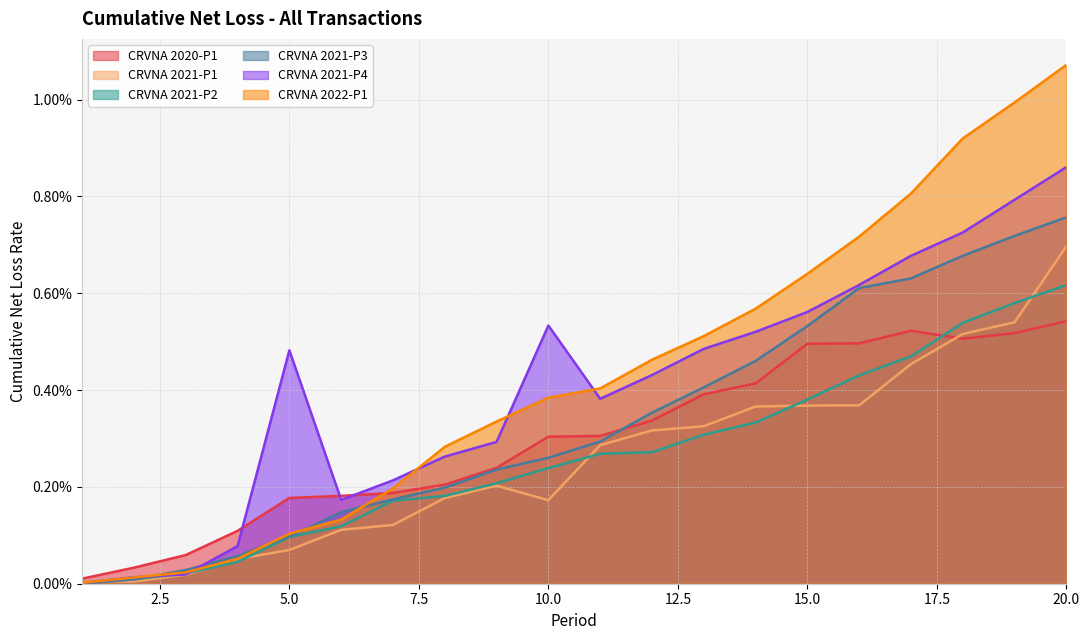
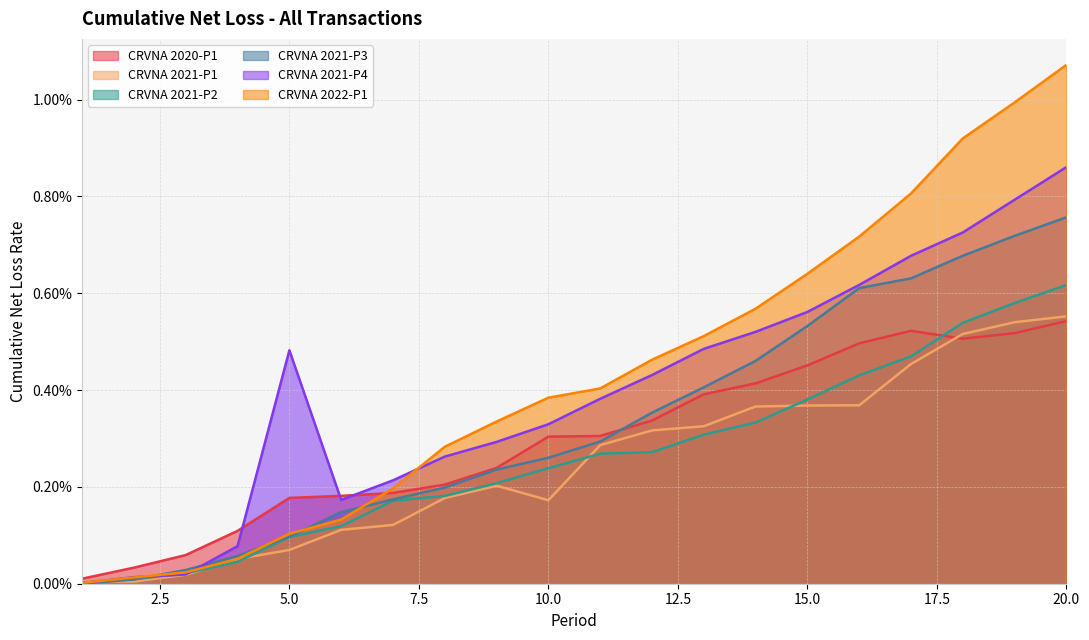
  {
    "CRVNA 2020-P1": {
      "5.0": "0.18%",
      "10.0": "0.30%",
-     "15.0": "0.50%",
+     "15.0": "0.45%",
      "20.0": "0.54%"
    },
    "CRVNA 2021-P1": {
      "5.0": "0.07%",
      "10.0": "0.17%",
      "15.0": "0.37%",
-     "20.0": "0.70%"
+     "20.0": "0.55%"
    },
    "CRVNA 2021-P4": {
      "5.0": "0.48%",
-     "10.0": "0.53%",
+     "10.0": "0.33%",
      "15.0": "0.56%",
      "20.0": "0.86%"
    },
    "CRVNA 2022-P1": {
      "5.0": "0.10%",
      "10.0": "0.38%",
      "15.0": "0.64%",
      "20.0": "1.07%"
    }
  }
